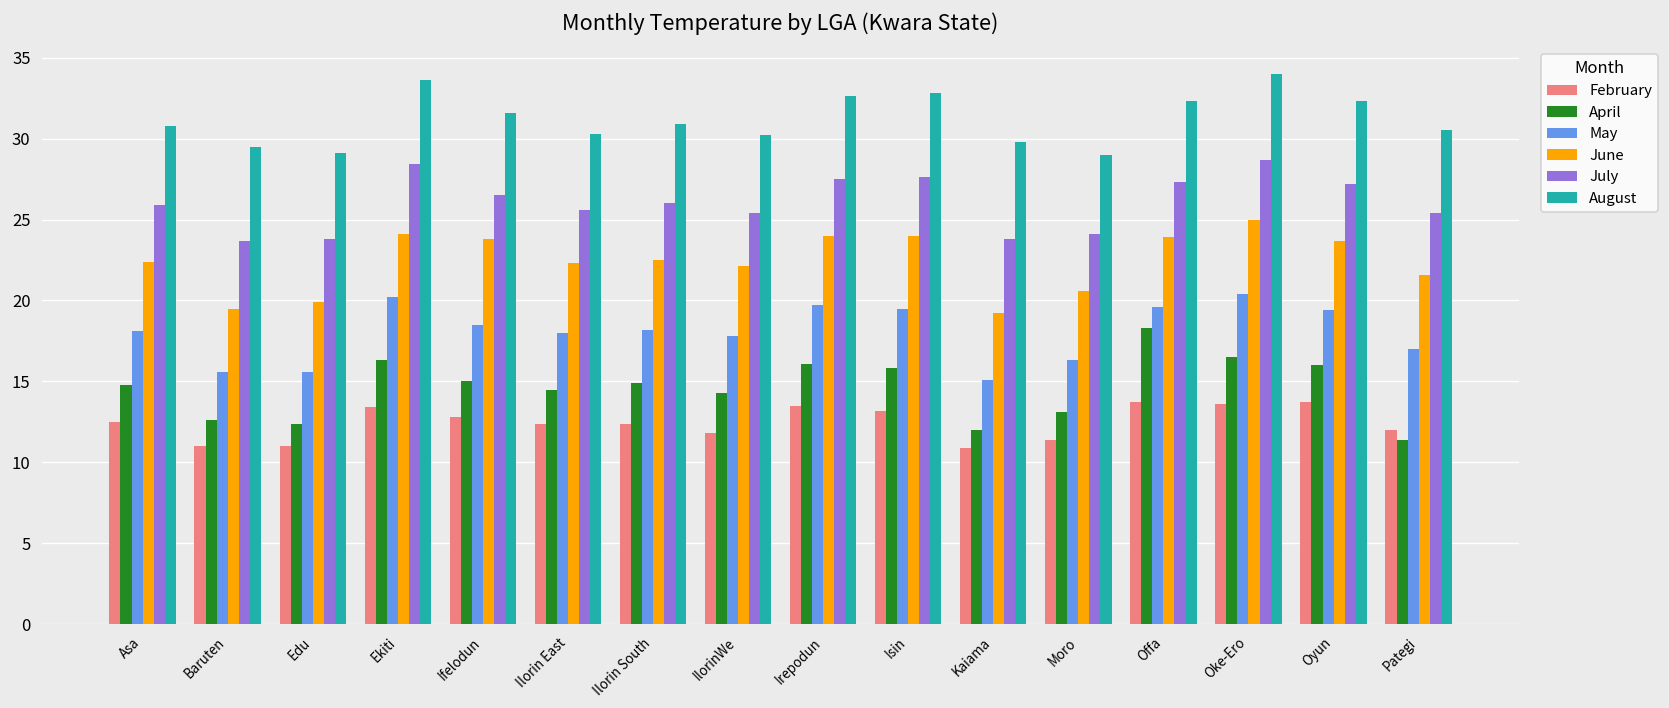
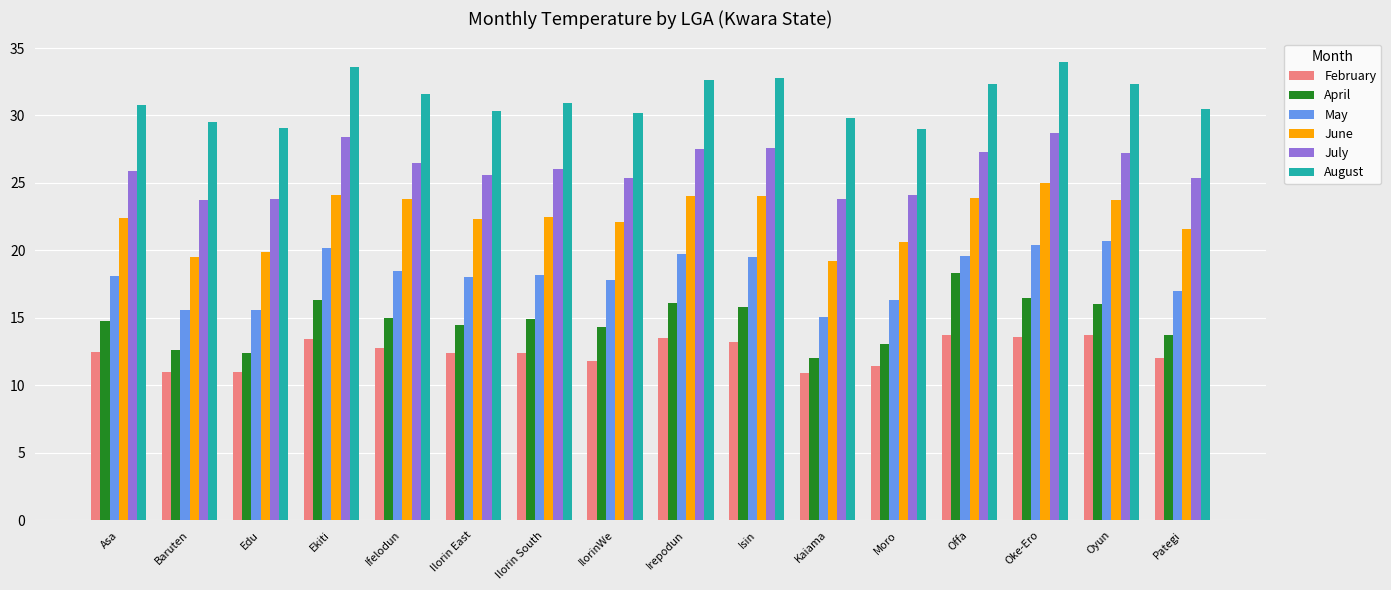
  {
    "February": {
      "Asa": 12.5,
      "Baruten": 11.0,
      "Edu": 11.0,
      "Ekiti": 13.4,
      "Ifelodun": 12.8,
      "Ilorin East": 12.4,
      "Ilorin South": 12.4,
      "IlorinWe": 11.8,
      "Irepodun": 13.5,
      "Isin": 13.2,
      "Kaiama": 10.9,
      "Moro": 11.4,
      "Offa": 13.7,
      "Oke-Ero": 13.6,
      "Oyun": 13.7,
      "Pategi": 12.0
    },
    "April": {
      "Asa": 14.8,
      "Baruten": 12.6,
      "Edu": 12.4,
      "Ekiti": 16.3,
      "Ifelodun": 15.0,
      "Ilorin East": 14.5,
      "Ilorin South": 14.9,
      "IlorinWe": 14.3,
      "Irepodun": 16.1,
      "Isin": 15.8,
      "Kaiama": 12.0,
      "Moro": 13.1,
      "Offa": 18.3,
      "Oke-Ero": 16.5,
      "Oyun": 16.0,
-     "Pategi": 11.4
+     "Pategi": 13.7
    },
    "May": {
      "Asa": 18.1,
      "Baruten": 15.6,
      "Edu": 15.6,
      "Ekiti": 20.2,
      "Ifelodun": 18.5,
      "Ilorin East": 18.0,
      "Ilorin South": 18.2,
      "IlorinWe": 17.8,
      "Irepodun": 19.7,
      "Isin": 19.5,
      "Kaiama": 15.1,
      "Moro": 16.3,
      "Offa": 19.6,
      "Oke-Ero": 20.4,
-     "Oyun": 19.4,
+     "Oyun": 20.7,
      "Pategi": 17.0
    },
    "June": {
      "Asa": 22.4,
      "Baruten": 19.5,
      "Edu": 19.9,
      "Ekiti": 24.1,
      "Ifelodun": 23.8,
      "Ilorin East": 22.3,
      "Ilorin South": 22.5,
      "IlorinWe": 22.1,
      "Irepodun": 24.0,
      "Isin": 24.0,
      "Kaiama": 19.2,
      "Moro": 20.6,
      "Offa": 23.9,
      "Oke-Ero": 25.0,
      "Oyun": 23.7,
      "Pategi": 21.6
    },
    "July": {
      "Asa": 25.9,
      "Baruten": 23.7,
      "Edu": 23.8,
      "Ekiti": 28.4,
      "Ifelodun": 26.5,
      "Ilorin East": 25.6,
      "Ilorin South": 26.0,
      "IlorinWe": 25.4,
      "Irepodun": 27.5,
      "Isin": 27.6,
      "Kaiama": 23.8,
      "Moro": 24.1,
      "Offa": 27.3,
      "Oke-Ero": 28.7,
      "Oyun": 27.2,
      "Pategi": 25.4
    },
    "August": {
      "Asa": 30.8,
      "Baruten": 29.5,
      "Edu": 29.1,
      "Ekiti": 33.6,
      "Ifelodun": 31.6,
      "Ilorin East": 30.3,
      "Ilorin South": 30.9,
      "IlorinWe": 30.2,
      "Irepodun": 32.6,
      "Isin": 32.8,
      "Kaiama": 29.8,
      "Moro": 29.0,
      "Offa": 32.3,
      "Oke-Ero": 34.0,
      "Oyun": 32.3,
      "Pategi": 30.5
    }
  }
